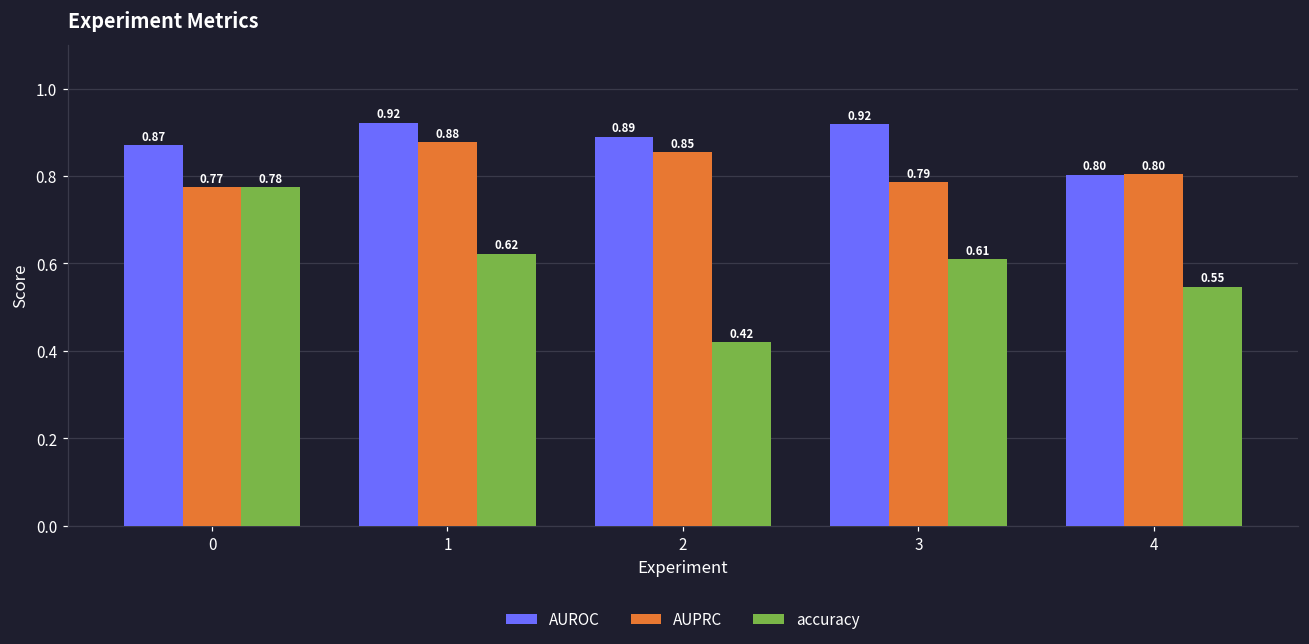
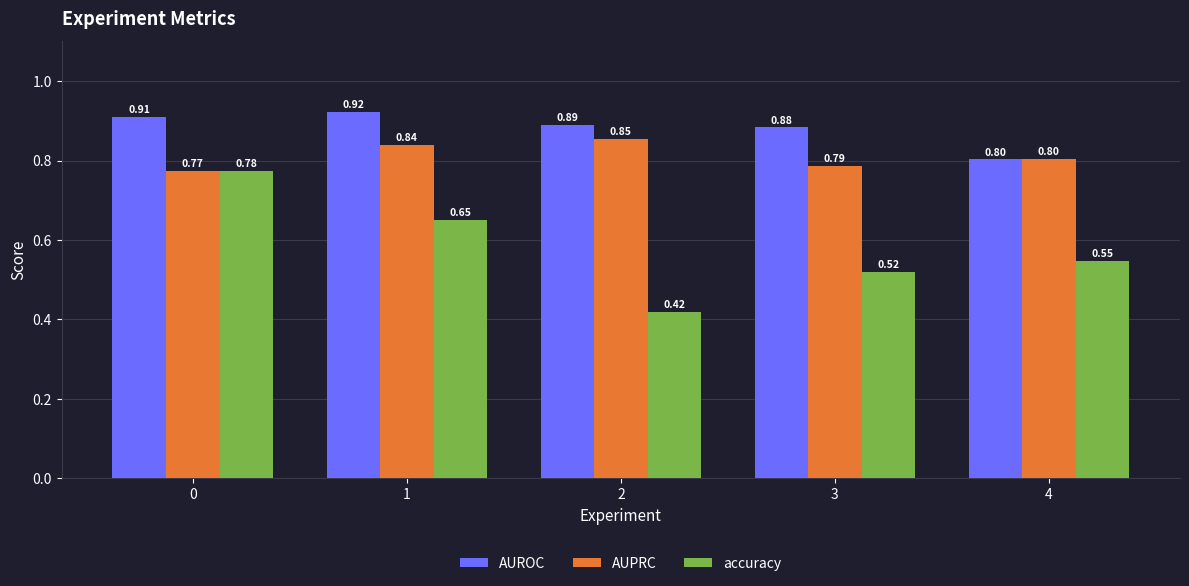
  {
    "AUROC": {
-     "0": 0.87,
+     "0": 0.91,
      "1": 0.92,
      "2": 0.89,
-     "3": 0.92,
+     "3": 0.88,
      "4": 0.80
    },
    "AUPRC": {
      "0": 0.77,
-     "1": 0.88,
+     "1": 0.84,
      "2": 0.85,
      "3": 0.79,
      "4": 0.80
    },
    "accuracy": {
      "0": 0.78,
-     "1": 0.62,
+     "1": 0.65,
      "2": 0.42,
-     "3": 0.61,
+     "3": 0.52,
      "4": 0.55
    }
  }
